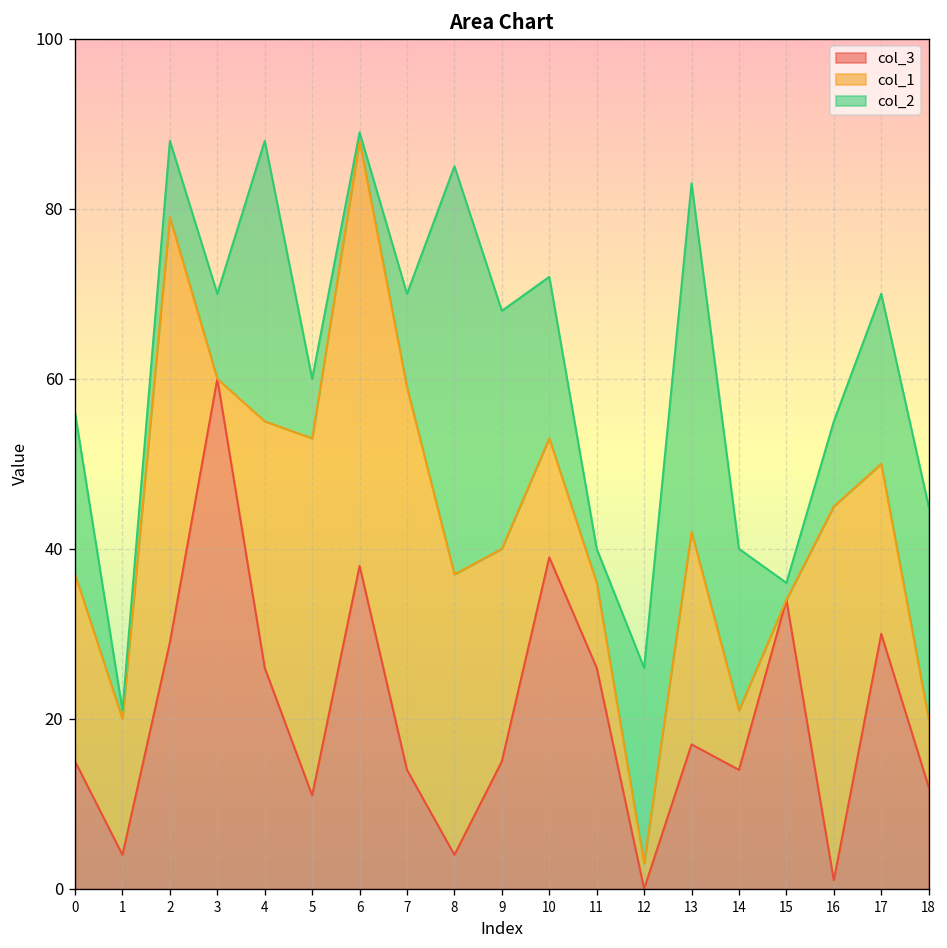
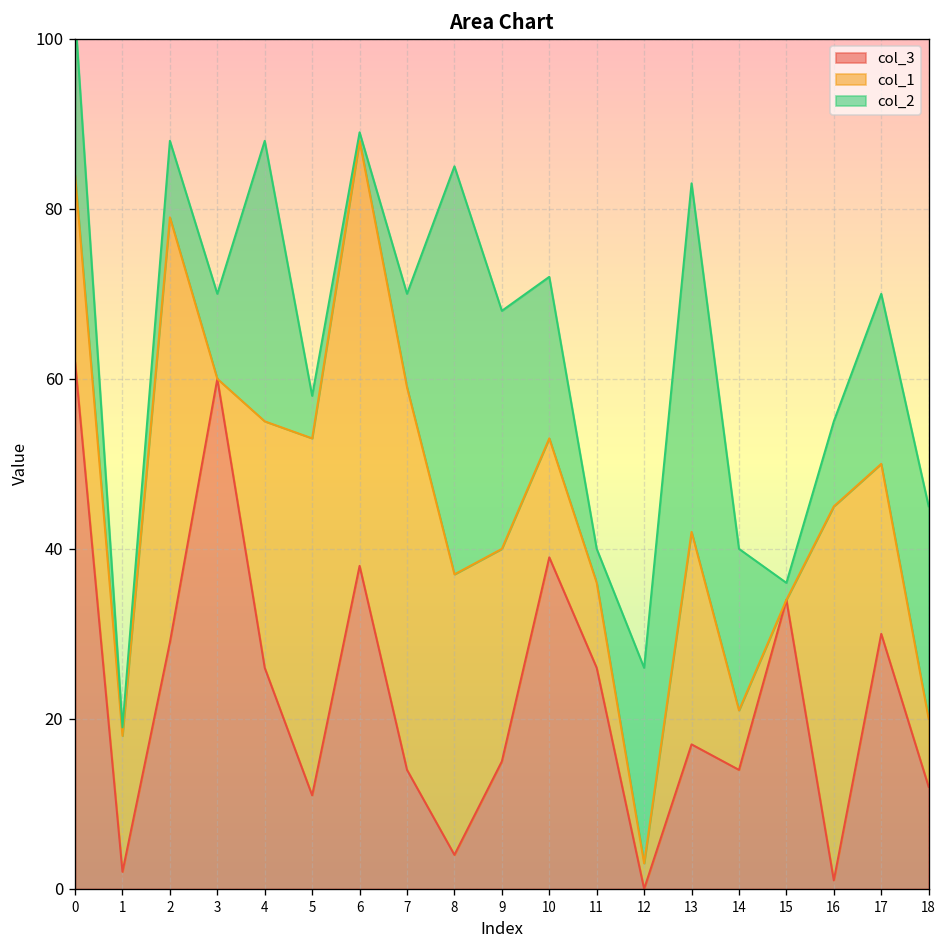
  {
    "col_3": {
-     "0": 15,
-     "1": 4,
+     "0": 62,
+     "1": 2,
      "2": 29,
      "4": 26,
      "5": 11,
      "6": 38,
      "7": 14,
      "8": 4,
      "9": 15,
      "10": 39,
      "11": 26,
      "12": 0,
      "13": 17,
      "14": 14,
      "16": 1,
      "17": 30,
      "18": 12
    },
    "col_1": {
      "0": 22,
      "1": 16,
      "2": 50,
      "4": 29,
      "5": 42,
      "6": 50,
      "7": 45,
      "8": 33,
      "9": 25,
      "10": 14,
      "11": 10,
      "12": 3,
      "13": 25,
      "14": 7,
      "16": 44,
      "17": 20,
      "18": 8
    },
    "col_2": {
      "1": 1,
      "2": 9,
      "3": 10,
      "4": 33,
-     "5": 7,
+     "5": 5,
      "6": 1,
      "7": 11,
      "8": 48,
      "9": 28,
      "10": 19,
      "11": 4,
      "12": 23,
      "13": 41,
      "14": 19,
      "15": 2,
      "16": 10,
      "17": 20,
      "18": 25
    }
  }
